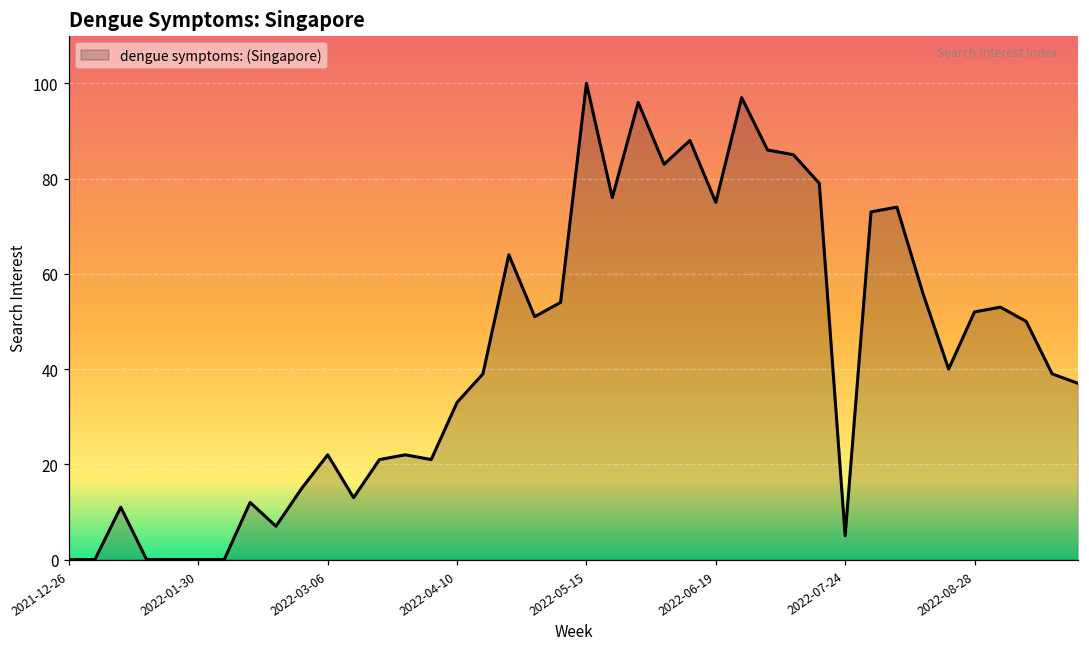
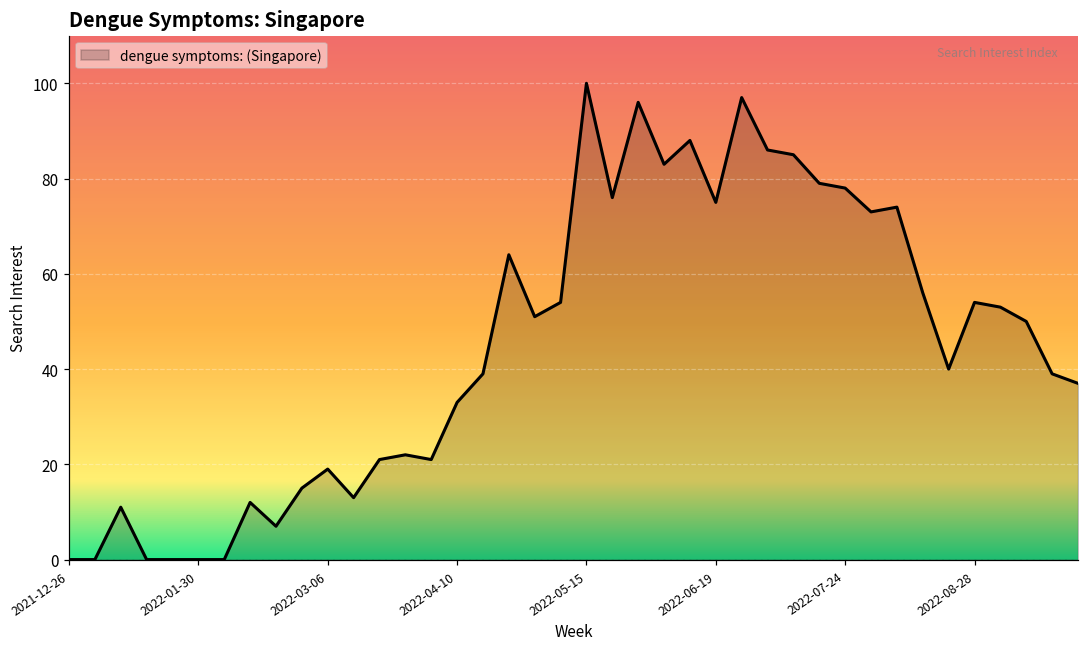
  {
    "2021-12-26": 0,
    "2022-01-30": 0,
-   "2022-03-06": 22,
+   "2022-03-06": 19,
    "2022-04-10": 33,
    "2022-05-15": 100,
    "2022-06-19": 75,
-   "2022-07-24": 5,
-   "2022-08-28": 52
+   "2022-07-24": 78,
+   "2022-08-28": 54
  }
